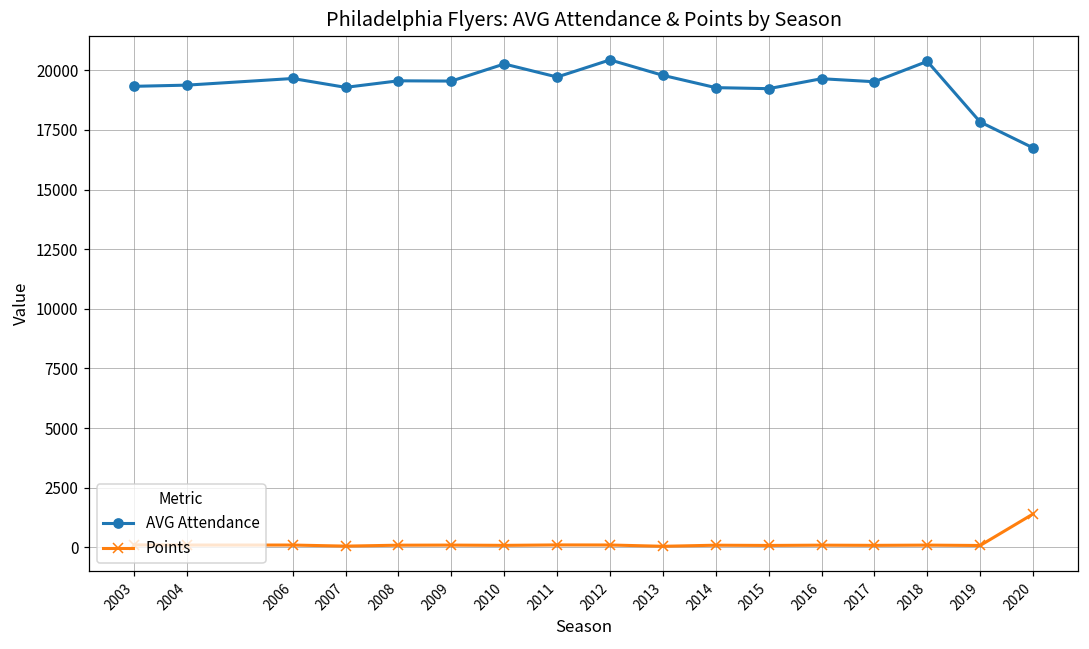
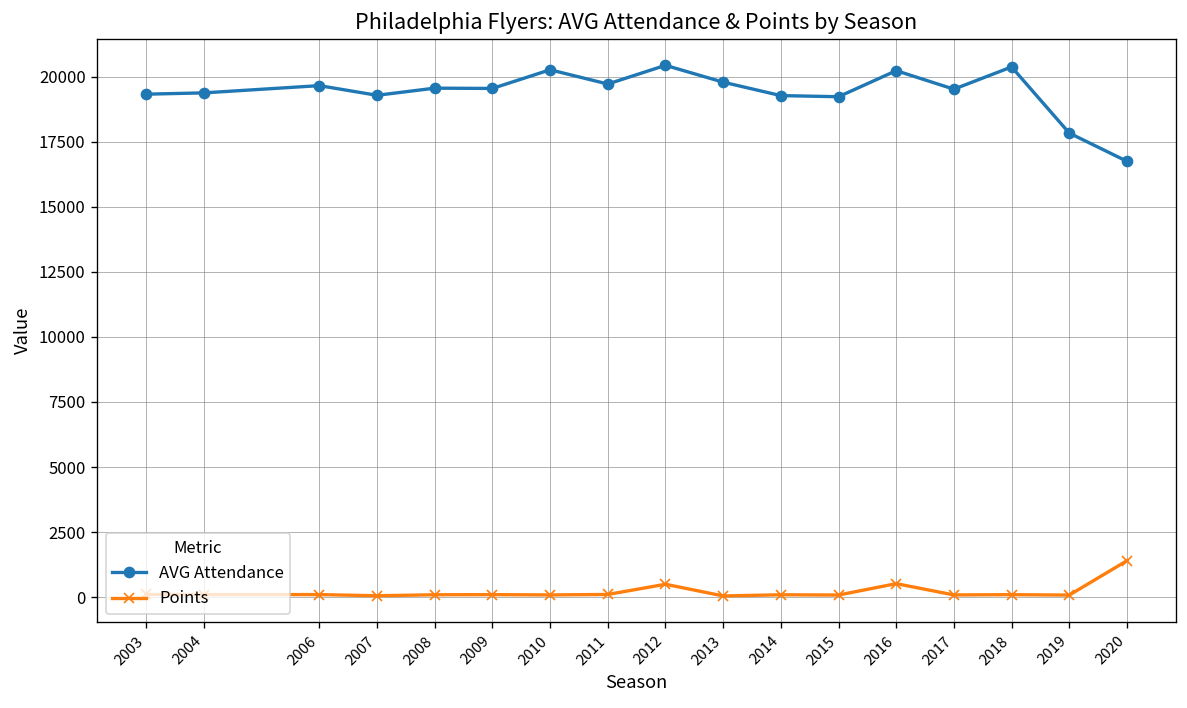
  {
    "AVG Attendance": {
      "2003": 19300,
      "2004": 19400,
      "2006": 19700,
      "2007": 19300,
      "2008": 19600,
      "2009": 19500,
      "2010": 20300,
      "2011": 19700,
      "2012": 20400,
      "2013": 19800,
      "2014": 19300,
      "2015": 19200,
-     "2016": 19600,
+     "2016": 20200,
      "2017": 19500,
      "2018": 20400,
      "2019": 17800,
      "2020": 16700
    },
    "Points": {
      "2006": 100,
      "2007": 100,
      "2008": 100,
      "2009": 100,
      "2010": 100,
      "2011": 100,
-     "2012": 100,
+     "2012": 500,
      "2013": 0,
      "2014": 100,
      "2015": 100,
-     "2016": 100,
+     "2016": 500,
      "2017": 100,
      "2018": 100,
      "2019": 100,
      "2020": 1400
    }
  }
